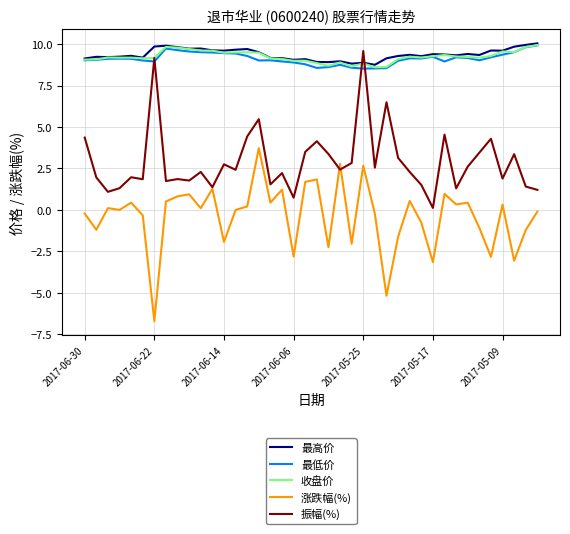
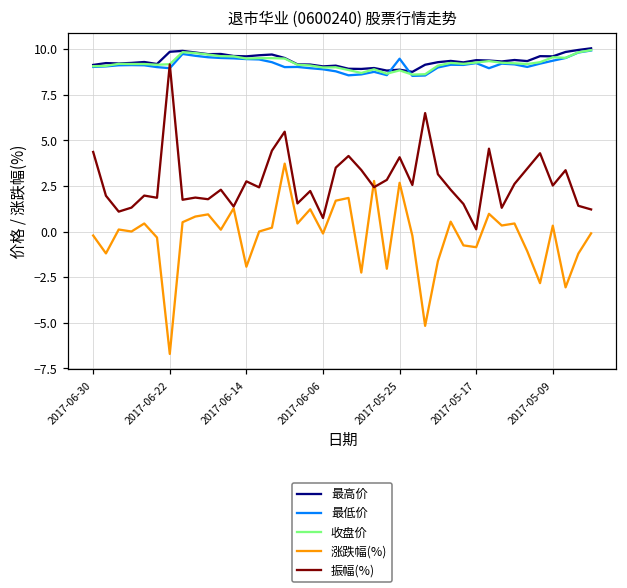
  {
    "最高价": {
      "2017-06-22": 9.9
    },
    "最低价": {
      "2017-06-22": 9.0,
-     "2017-05-25": 8.5,
+     "2017-05-25": 9.5,
      "2017-05-09": 9.4
    },
    "涨跌幅(%)": {
      "2017-06-30": -0.2,
      "2017-06-22": -6.7,
      "2017-06-14": -1.9,
-     "2017-06-06": -2.8,
+     "2017-06-06": -0.1,
      "2017-05-25": 2.7,
-     "2017-05-17": -3.2,
+     "2017-05-17": -0.9,
      "2017-05-09": 0.3
    },
    "振幅(%)": {
      "2017-06-30": 4.4,
      "2017-06-14": 2.8,
      "2017-06-06": 0.7,
-     "2017-05-25": 9.6,
+     "2017-05-25": 4.1,
      "2017-05-17": 0.1,
-     "2017-05-09": 1.9
+     "2017-05-09": 2.5
    }
  }
